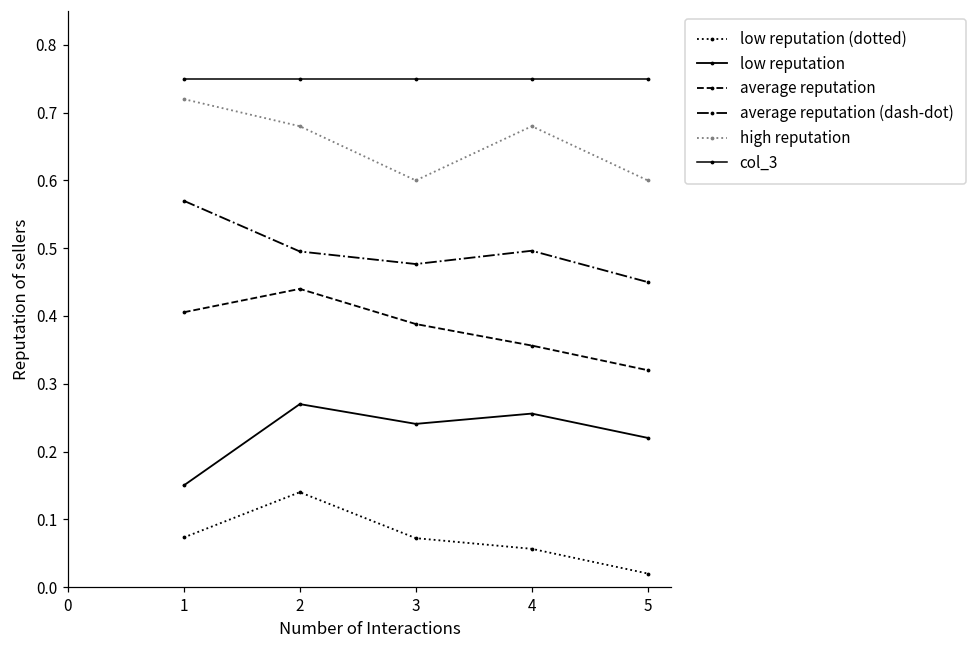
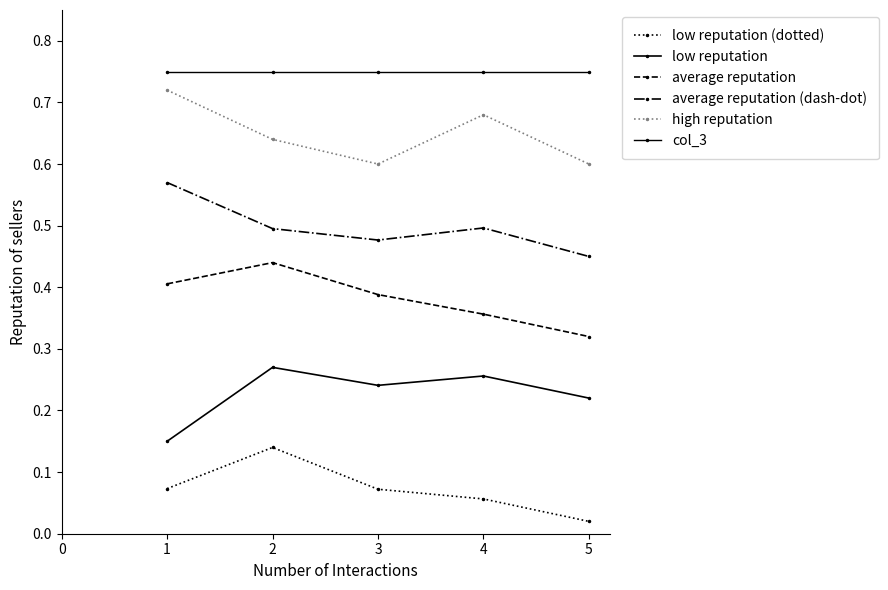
  {
    "high reputation": {
      "1": 0.72,
-     "2": 0.68,
+     "2": 0.64,
      "3": 0.60,
      "4": 0.68,
      "5": 0.60
    }
  }
